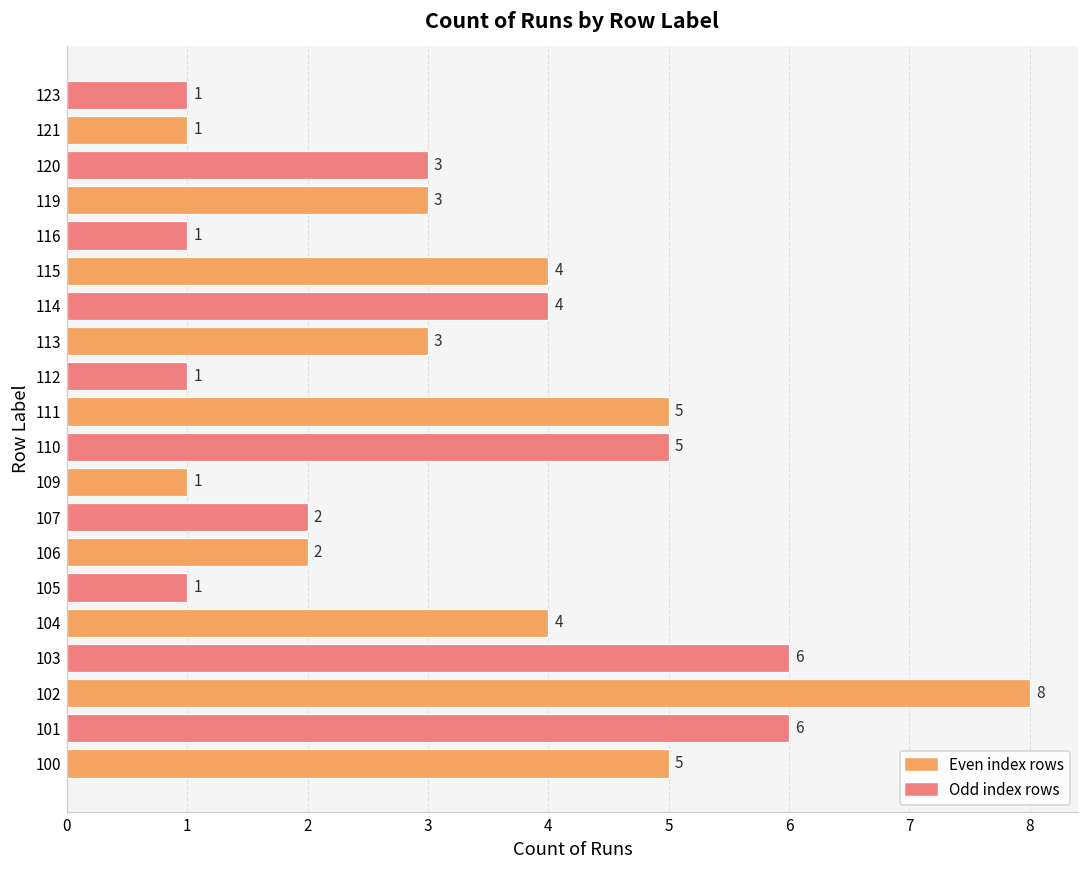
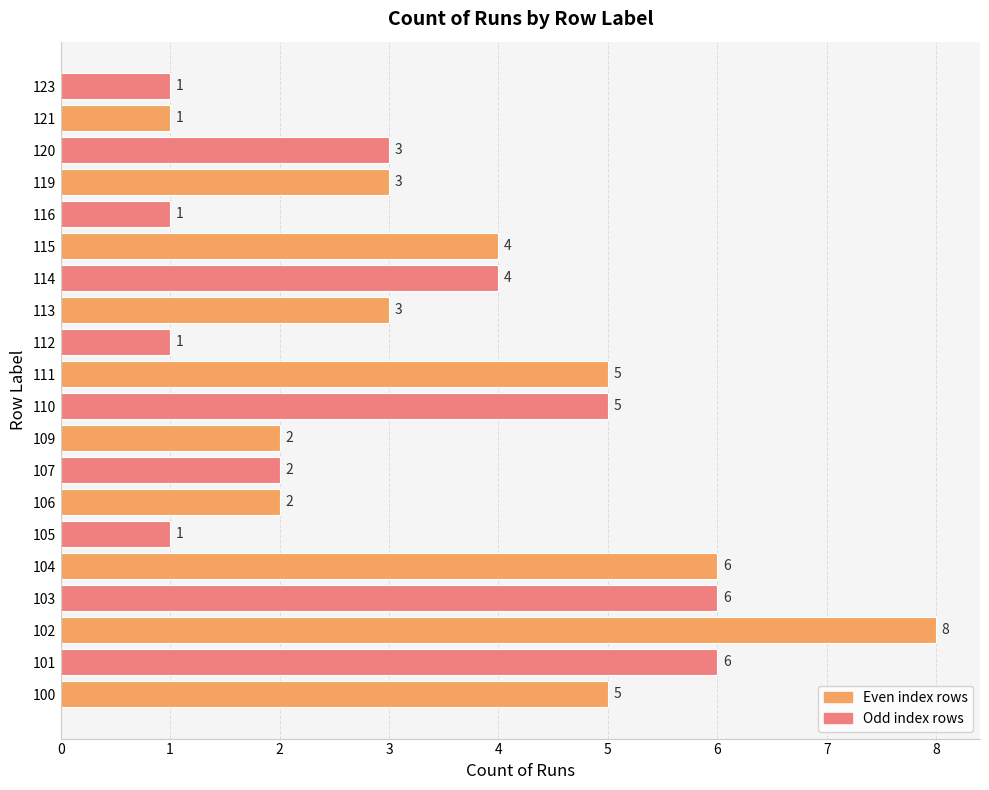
  {
    "123": 1,
    "121": 1,
    "120": 3,
    "119": 3,
    "116": 1,
    "115": 4,
    "114": 4,
    "113": 3,
    "112": 1,
    "111": 5,
    "110": 5,
-   "109": 1,
+   "109": 2,
    "107": 2,
    "106": 2,
    "105": 1,
-   "104": 4,
+   "104": 6,
    "103": 6,
    "102": 8,
    "101": 6,
    "100": 5
  }
